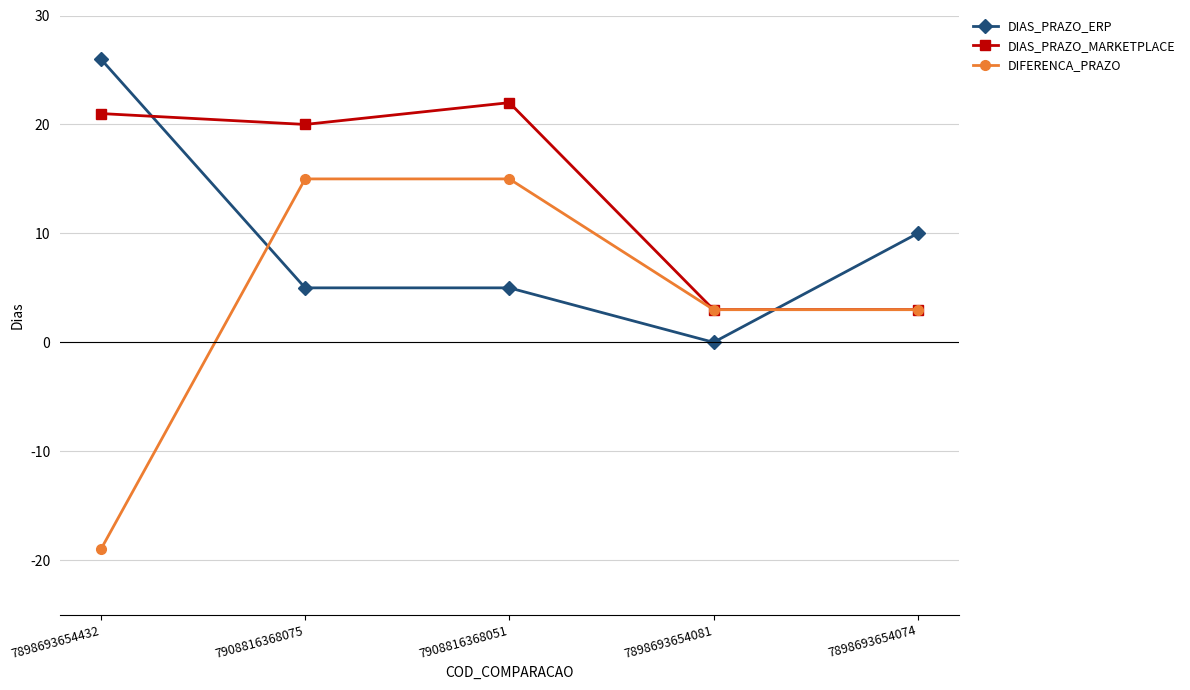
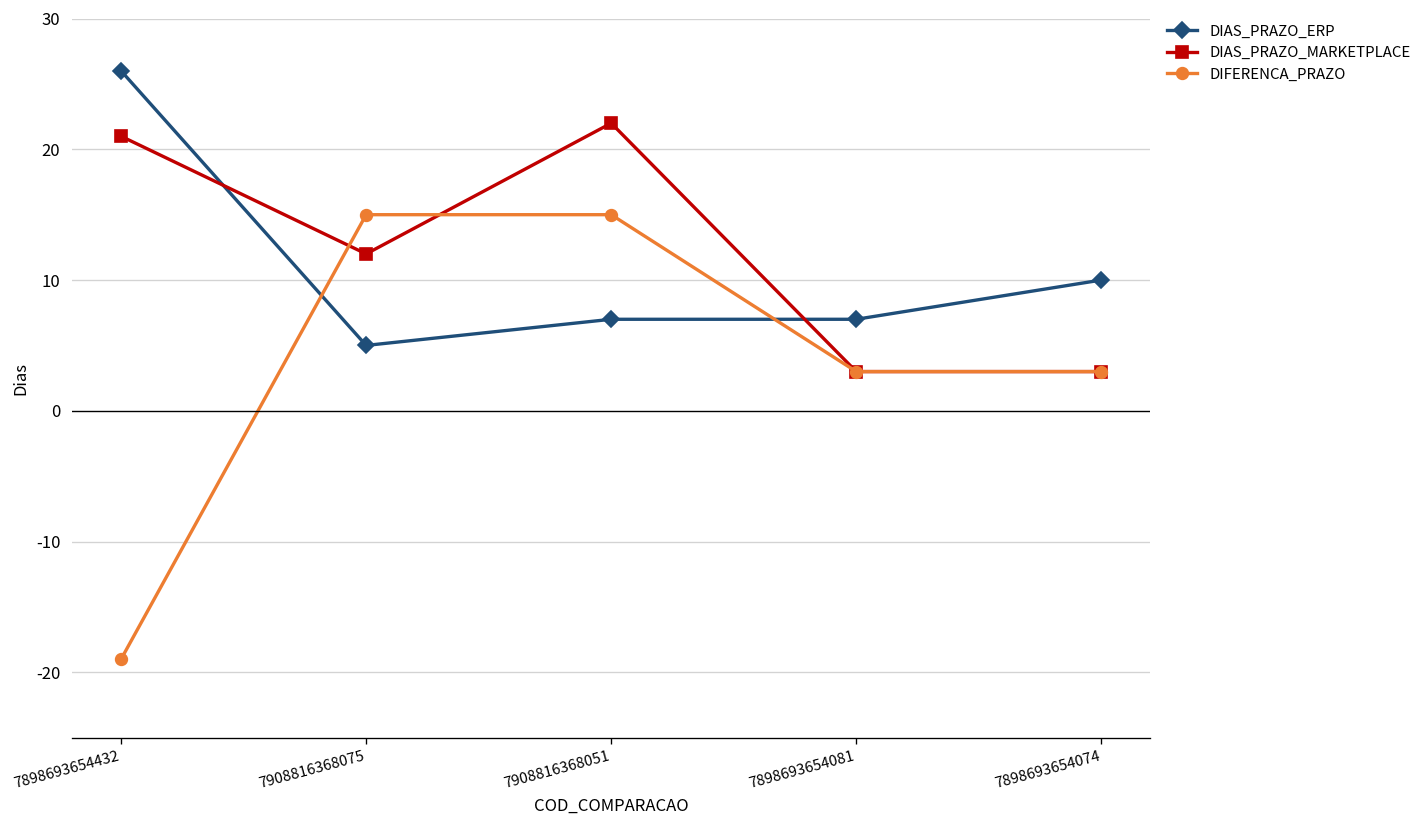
  {
    "DIAS_PRAZO_ERP": {
      "7898693654432": 26,
      "7908816368075": 5,
-     "7908816368051": 5,
-     "7898693654081": 0,
+     "7908816368051": 7,
+     "7898693654081": 7,
      "7898693654074": 10
    },
    "DIAS_PRAZO_MARKETPLACE": {
      "7898693654432": 21,
-     "7908816368075": 20,
+     "7908816368075": 12,
      "7908816368051": 22
    },
    "DIFERENCA_PRAZO": {
      "7898693654432": -19,
      "7908816368075": 15,
      "7908816368051": 15
    }
  }
